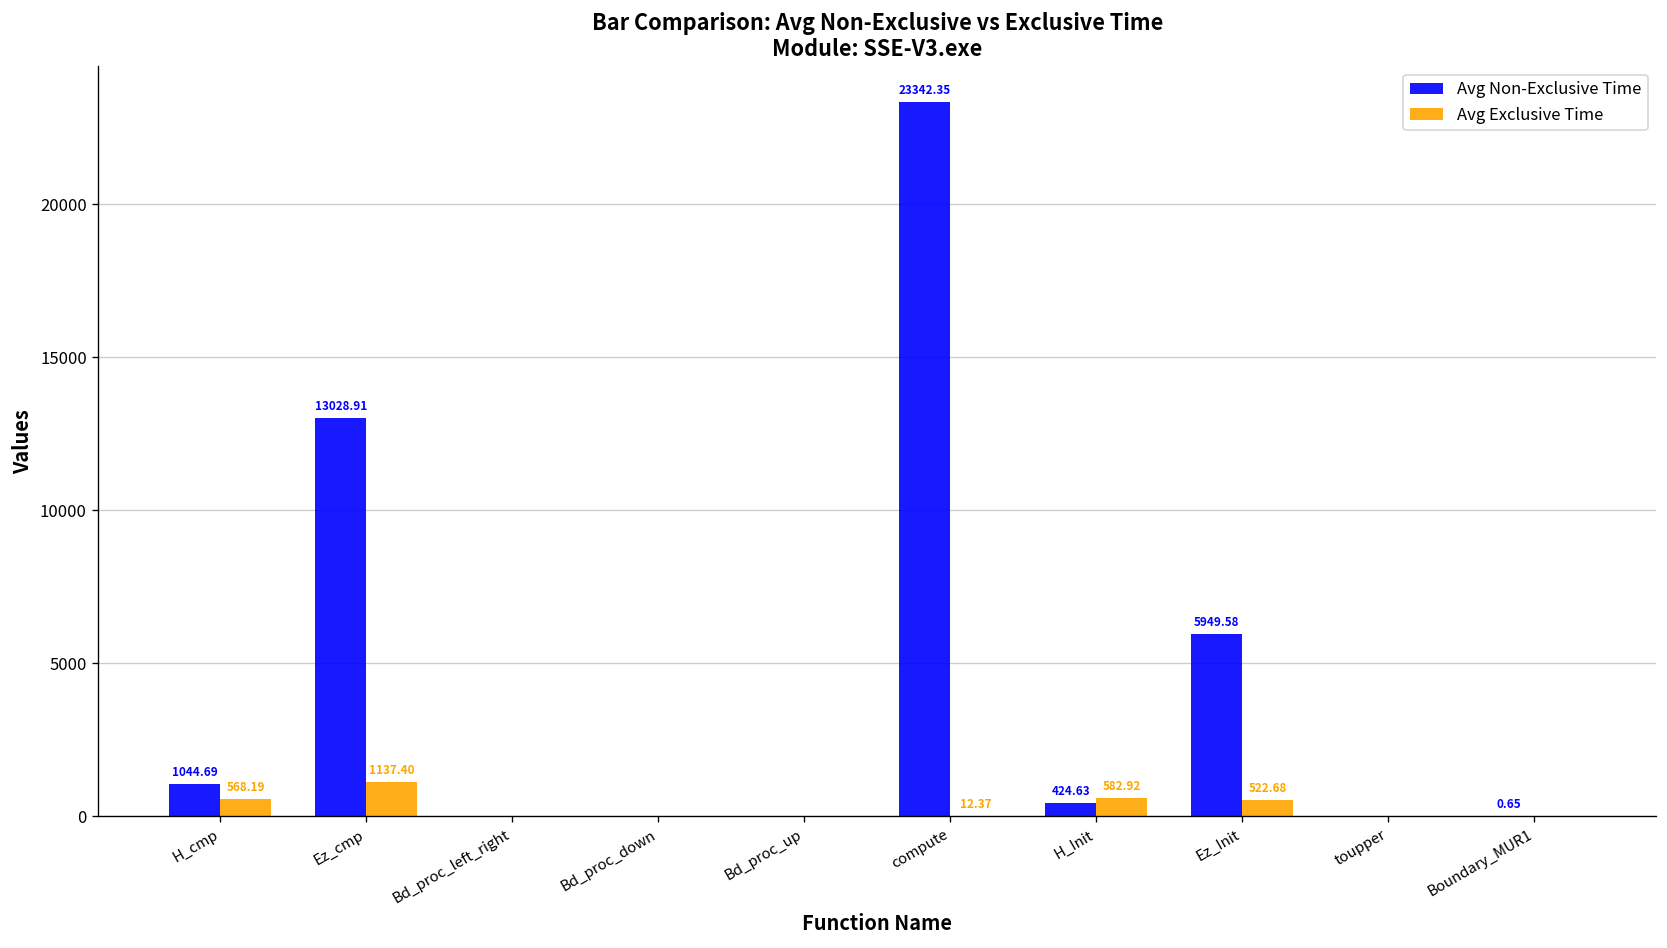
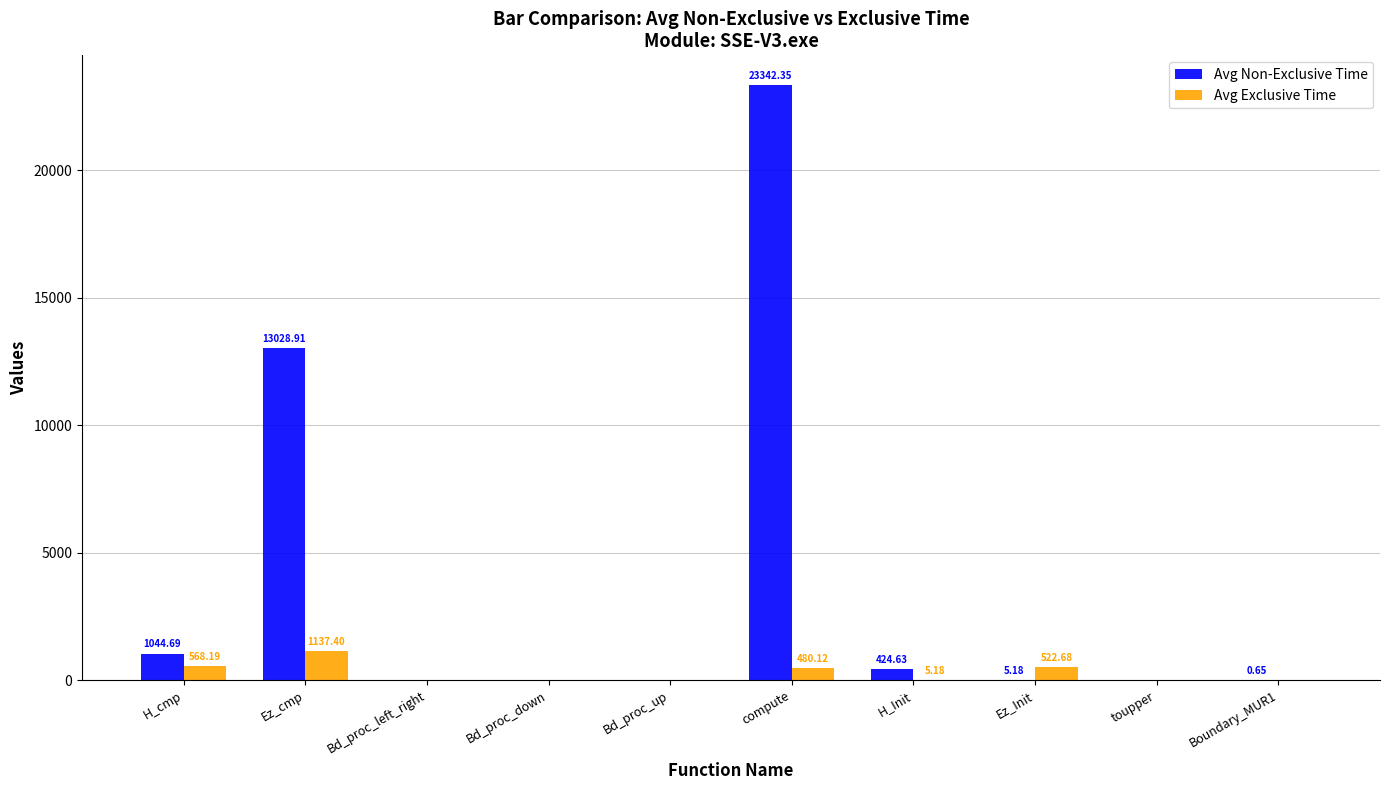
  {
    "Avg Non-Exclusive Time": {
      "H_cmp": 1044.69,
      "Ez_cmp": 13028.91,
      "compute": 23342.35,
      "H_Init": 424.63,
-     "Ez_Init": 5949.58,
+     "Ez_Init": 5.18,
      "Boundary_MUR1": 0.65
    },
    "Avg Exclusive Time": {
      "H_cmp": 568.19,
      "Ez_cmp": 1137.40,
-     "compute": 12.37,
-     "H_Init": 582.92,
+     "compute": 480.12,
+     "H_Init": 5.18,
      "Ez_Init": 522.68
    }
  }
